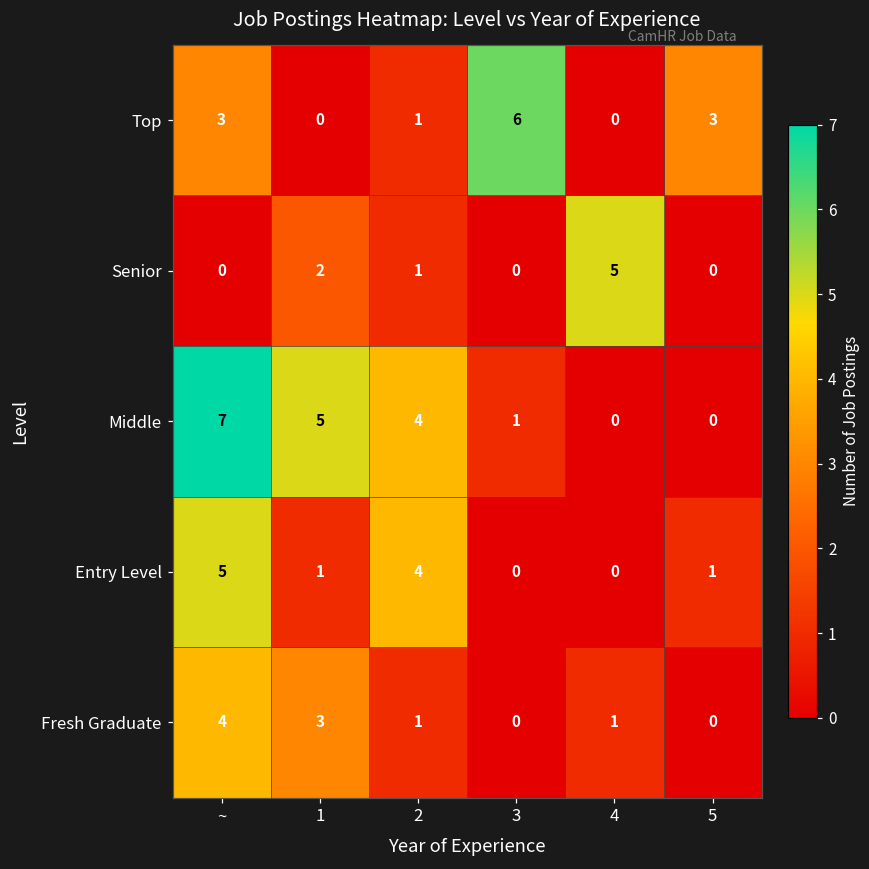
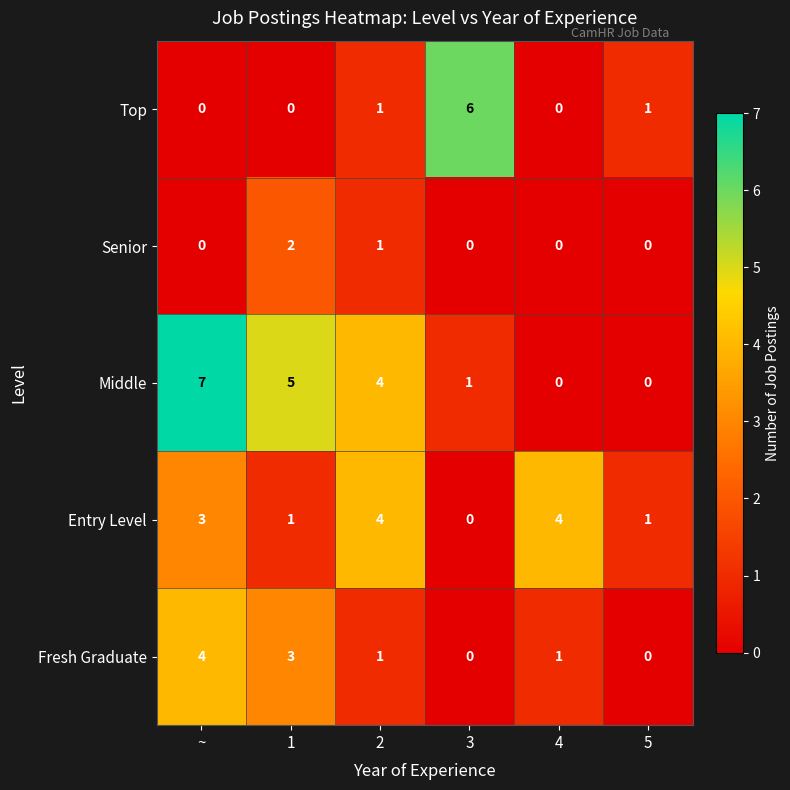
  {
    "Top": {
-     "~": 3,
+     "~": 0,
      "1": 0,
      "2": 1,
      "3": 6,
      "4": 0,
-     "5": 3
+     "5": 1
    },
    "Senior": {
      "~": 0,
      "1": 2,
      "2": 1,
      "3": 0,
-     "4": 5,
+     "4": 0,
      "5": 0
    },
    "Middle": {
      "~": 7,
      "1": 5,
      "2": 4,
      "3": 1,
      "4": 0,
      "5": 0
    },
    "Entry Level": {
-     "~": 5,
+     "~": 3,
      "1": 1,
      "2": 4,
      "3": 0,
-     "4": 0,
+     "4": 4,
      "5": 1
    },
    "Fresh Graduate": {
      "~": 4,
      "1": 3,
      "2": 1,
      "3": 0,
      "4": 1,
      "5": 0
    }
  }
